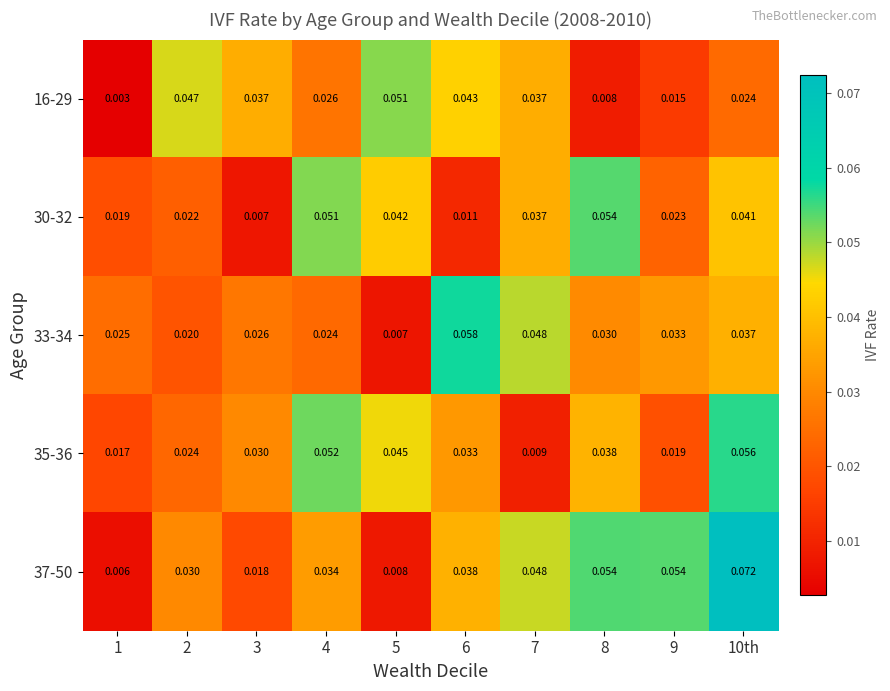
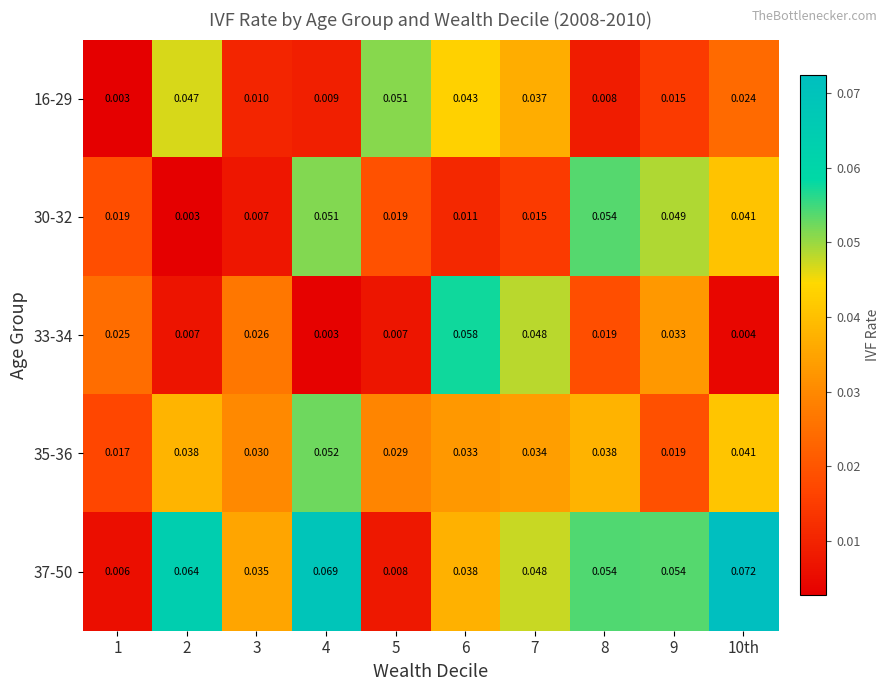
  {
    "16-29": {
      "1": 0.003,
      "2": 0.047,
-     "3": 0.037,
-     "4": 0.026,
+     "3": 0.010,
+     "4": 0.009,
      "5": 0.051,
      "6": 0.043,
      "7": 0.037,
      "8": 0.008,
      "9": 0.015,
      "10th": 0.024
    },
    "30-32": {
      "1": 0.019,
-     "2": 0.022,
+     "2": 0.003,
      "3": 0.007,
      "4": 0.051,
-     "5": 0.042,
+     "5": 0.019,
      "6": 0.011,
-     "7": 0.037,
+     "7": 0.015,
      "8": 0.054,
-     "9": 0.023,
+     "9": 0.049,
      "10th": 0.041
    },
    "33-34": {
      "1": 0.025,
-     "2": 0.020,
+     "2": 0.007,
      "3": 0.026,
-     "4": 0.024,
+     "4": 0.003,
      "5": 0.007,
      "6": 0.058,
      "7": 0.048,
-     "8": 0.030,
+     "8": 0.019,
      "9": 0.033,
-     "10th": 0.037
+     "10th": 0.004
    },
    "35-36": {
      "1": 0.017,
-     "2": 0.024,
+     "2": 0.038,
      "3": 0.030,
      "4": 0.052,
-     "5": 0.045,
+     "5": 0.029,
      "6": 0.033,
-     "7": 0.009,
+     "7": 0.034,
      "8": 0.038,
      "9": 0.019,
-     "10th": 0.056
+     "10th": 0.041
    },
    "37-50": {
      "1": 0.006,
-     "2": 0.030,
-     "3": 0.018,
-     "4": 0.034,
+     "2": 0.064,
+     "3": 0.035,
+     "4": 0.069,
      "5": 0.008,
      "6": 0.038,
      "7": 0.048,
      "8": 0.054,
      "9": 0.054,
      "10th": 0.072
    }
  }
